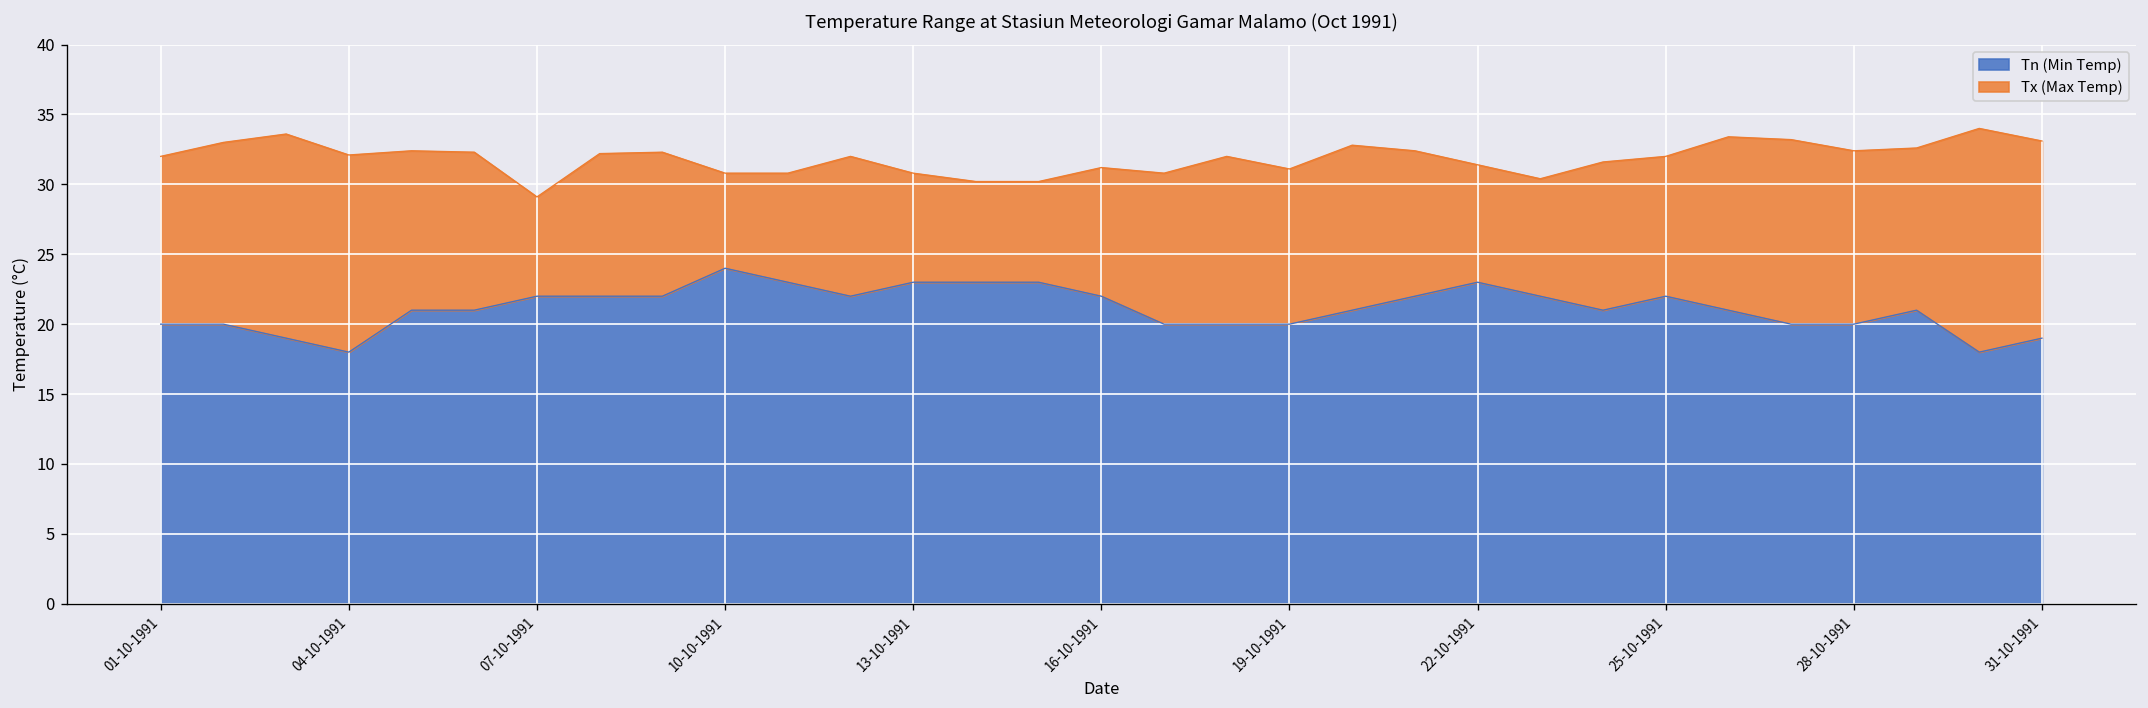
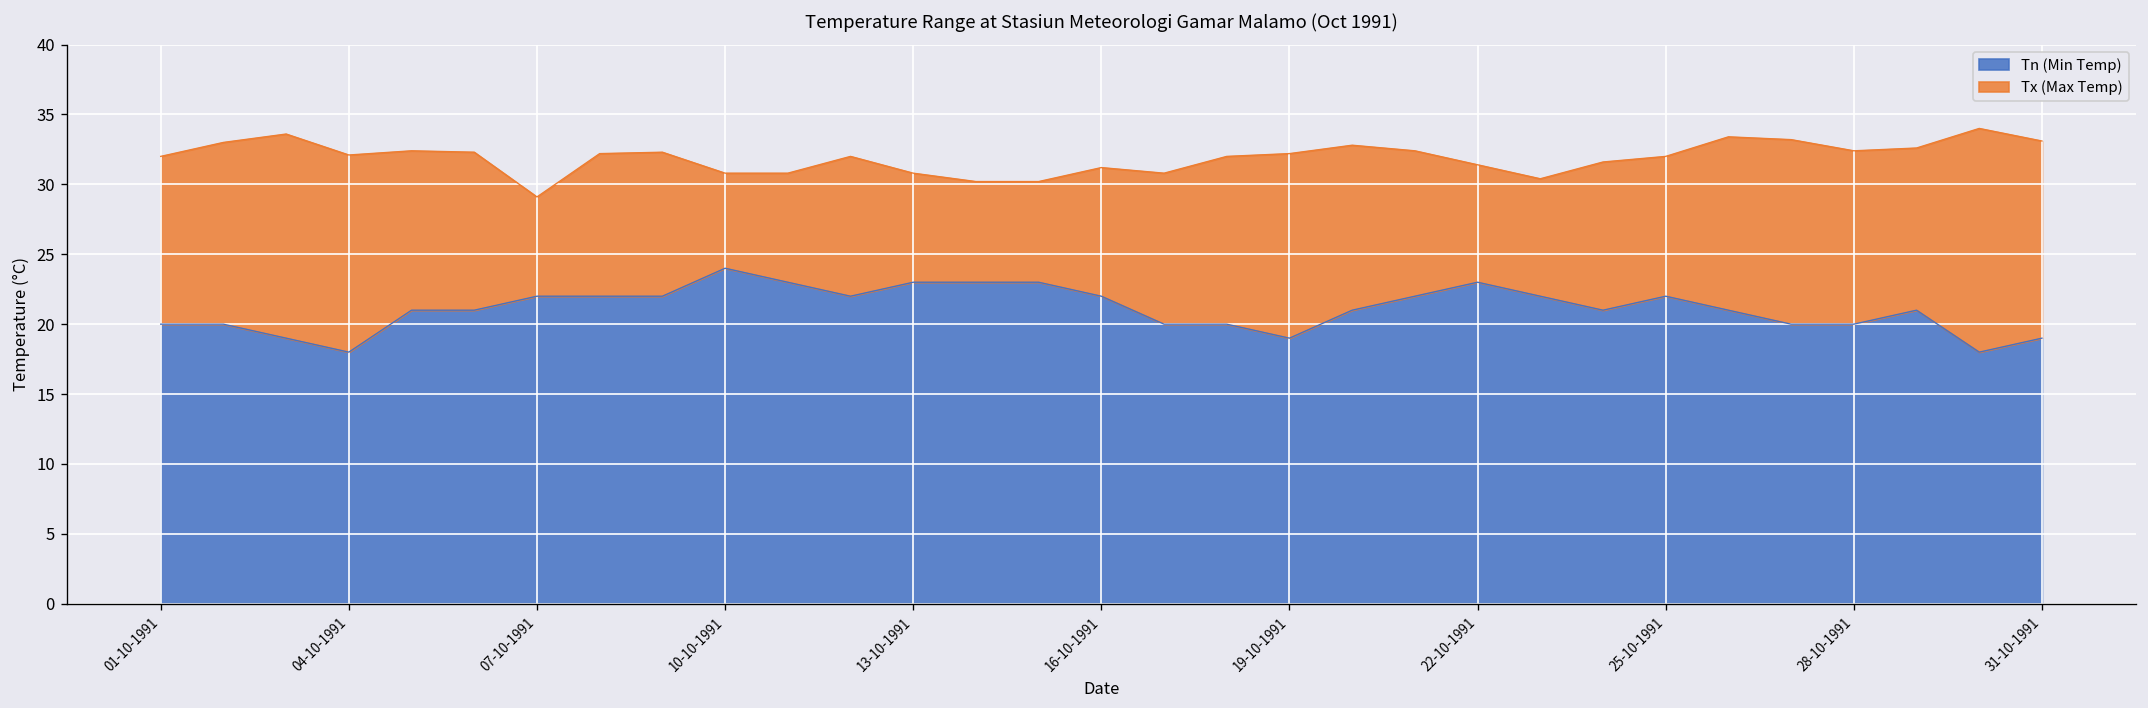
  {
    "Tn (Min Temp)": {
      "01-10-1991": 20,
      "04-10-1991": 18,
      "07-10-1991": 22,
      "10-10-1991": 24,
      "13-10-1991": 23,
      "16-10-1991": 22,
-     "19-10-1991": 20,
+     "19-10-1991": 19,
      "22-10-1991": 23,
      "25-10-1991": 22,
      "28-10-1991": 20,
      "31-10-1991": 19
    },
    "Tx (Max Temp)": {
      "01-10-1991": 32.0,
      "04-10-1991": 32.1,
      "07-10-1991": 29.1,
      "10-10-1991": 30.8,
      "13-10-1991": 30.8,
      "16-10-1991": 31.2,
-     "19-10-1991": 31.1,
+     "19-10-1991": 32.2,
      "22-10-1991": 31.4,
      "25-10-1991": 32.0,
      "28-10-1991": 32.4,
      "31-10-1991": 33.1
    }
  }
